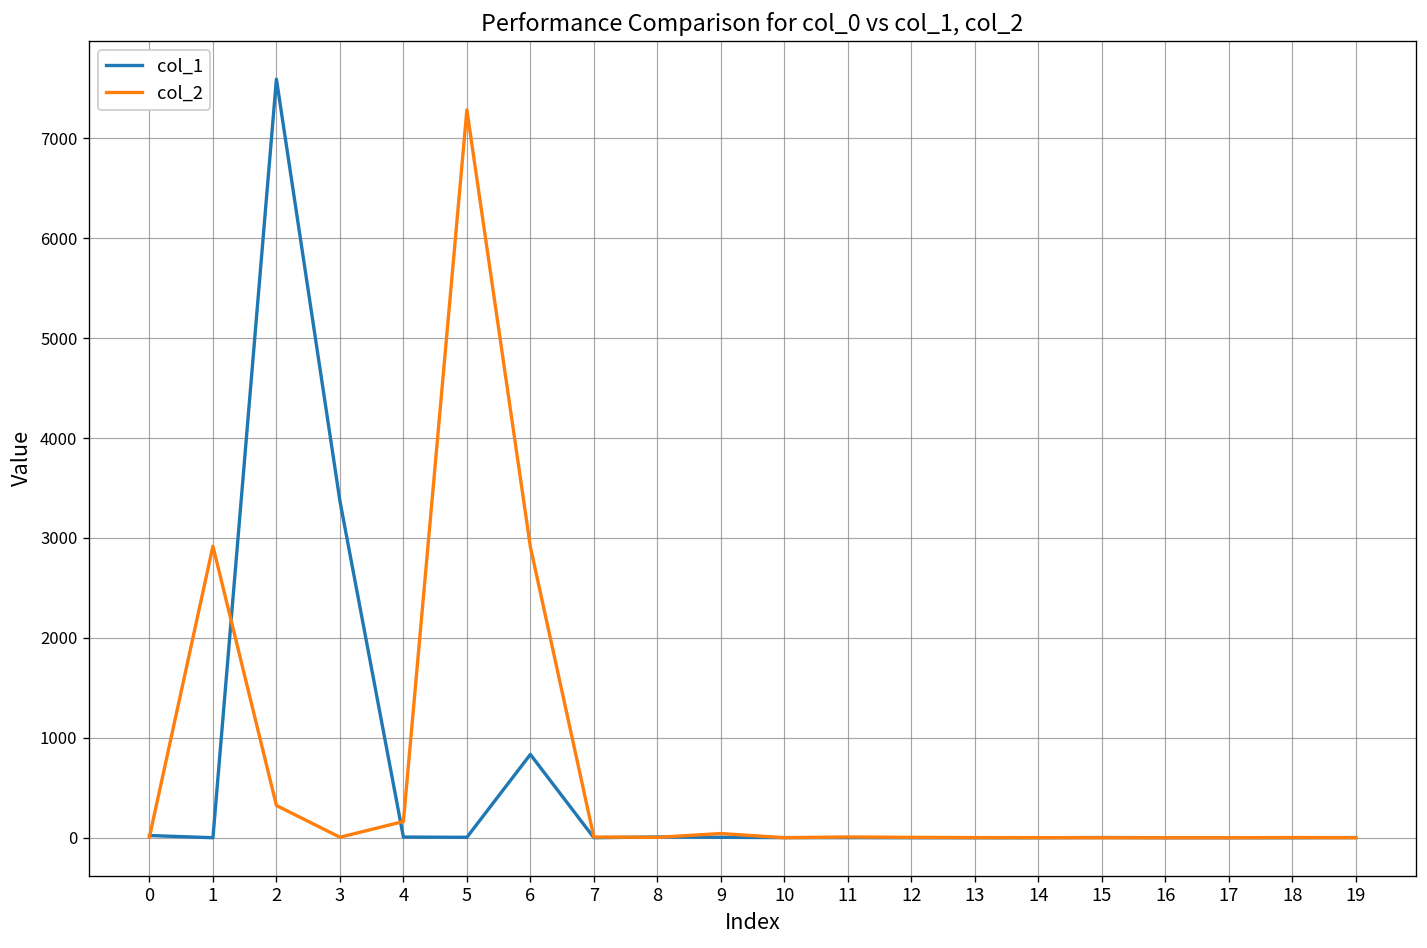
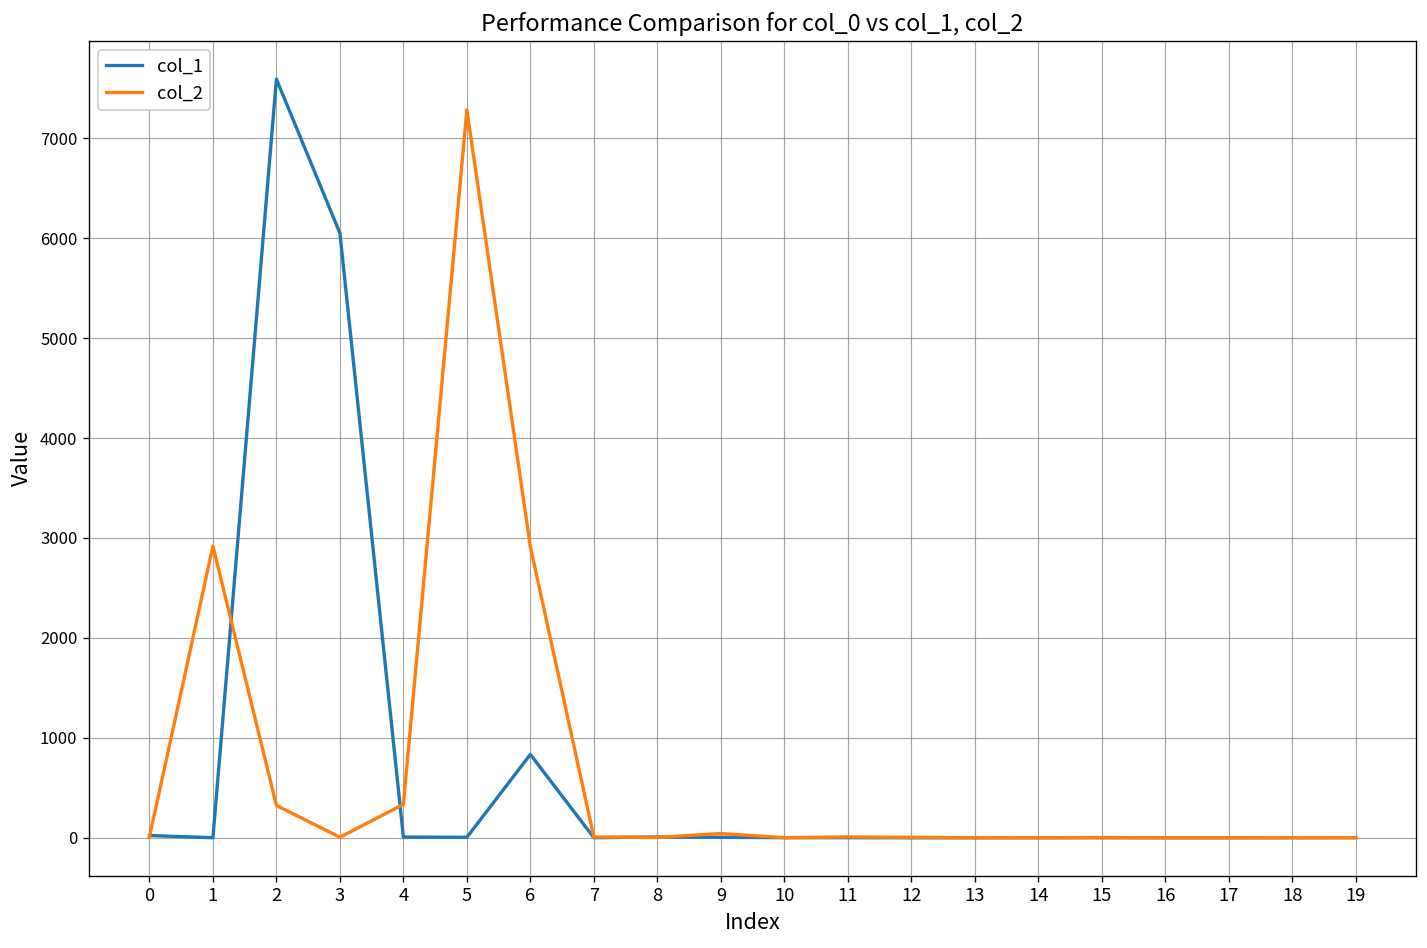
  {
    "col_1": {
      "1": 0,
      "2": 7600,
-     "3": 3400,
+     "3": 6100,
      "4": 0,
      "5": 0,
      "6": 800,
      "9": 0
    },
    "col_2": {
      "1": 2900,
      "2": 300,
      "3": 0,
-     "4": 200,
+     "4": 300,
      "5": 7300,
      "6": 2900,
      "9": 0
    }
  }
